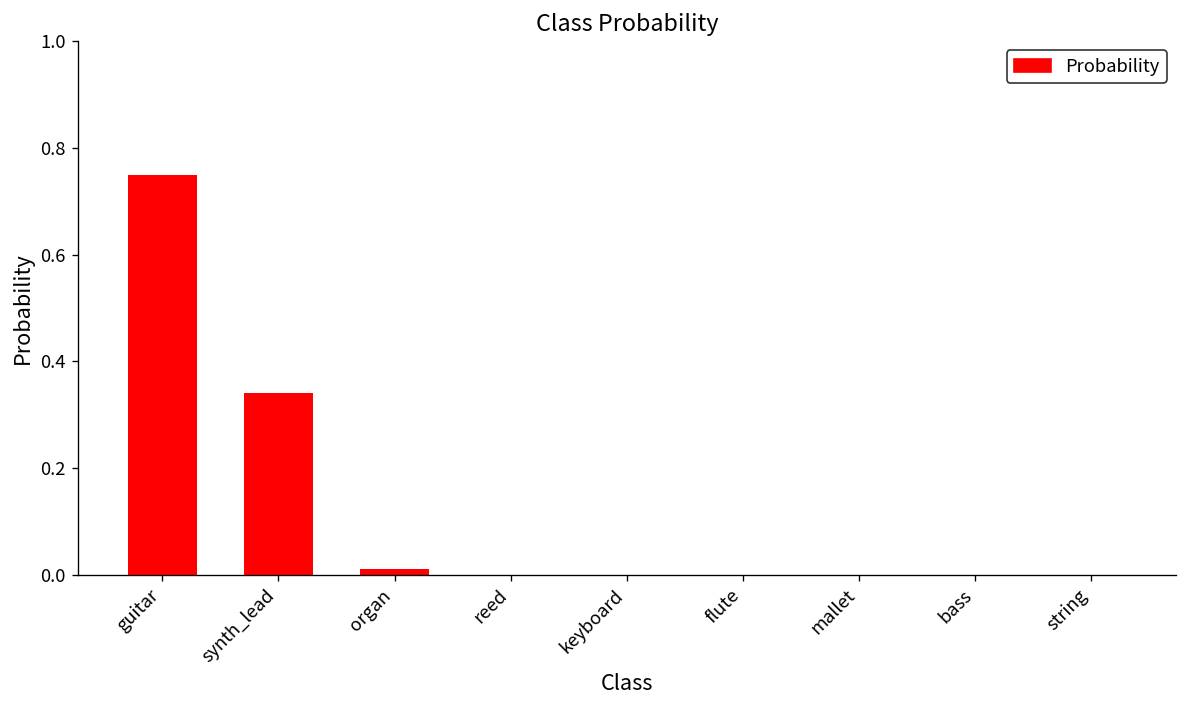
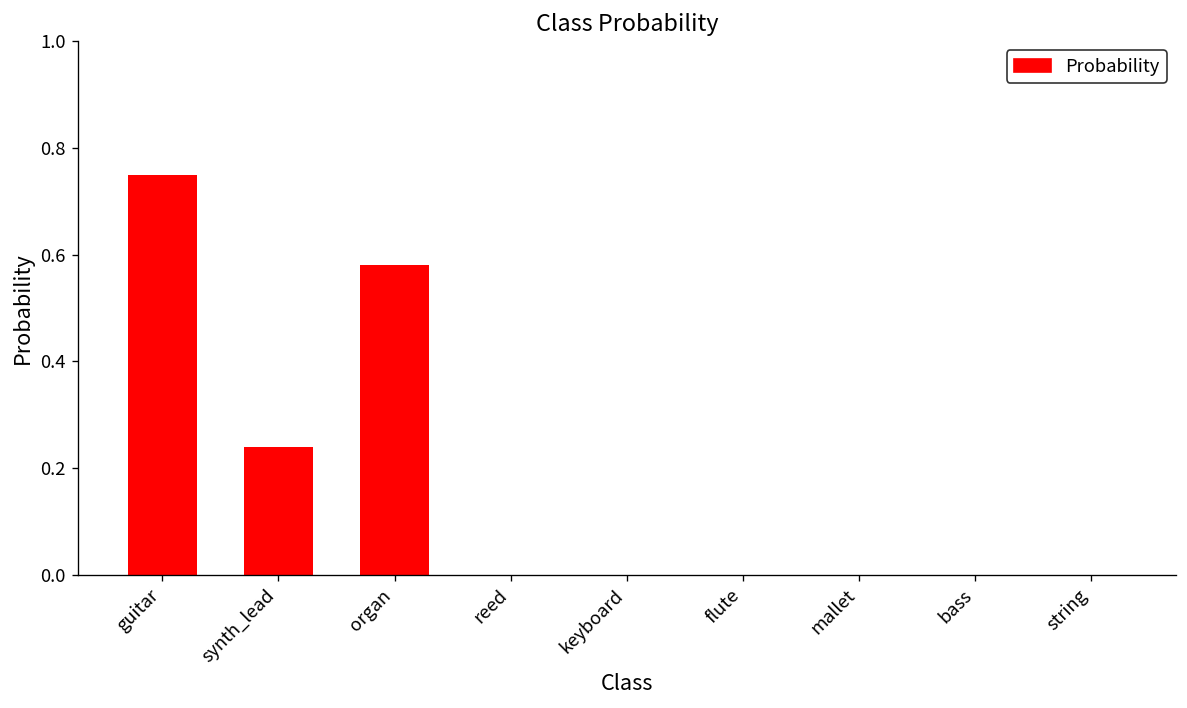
  {
    "guitar": 0.75,
-   "synth_lead": 0.34,
-   "organ": 0.01,
+   "synth_lead": 0.24,
+   "organ": 0.58,
    "reed": 0.00,
    "keyboard": 0.00,
    "flute": 0.00,
    "mallet": 0.00,
    "bass": 0.00,
    "string": 0.00
  }
